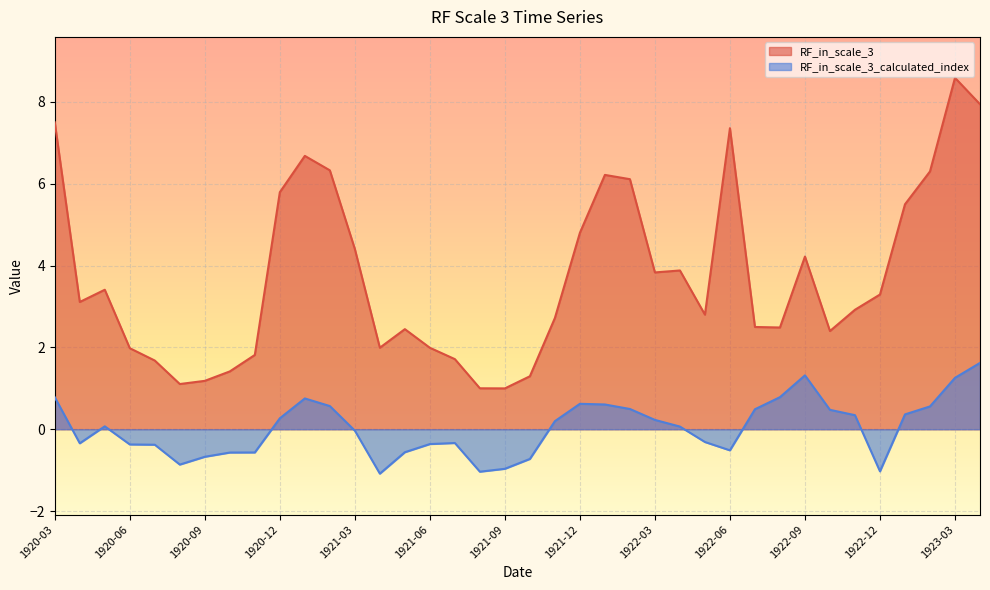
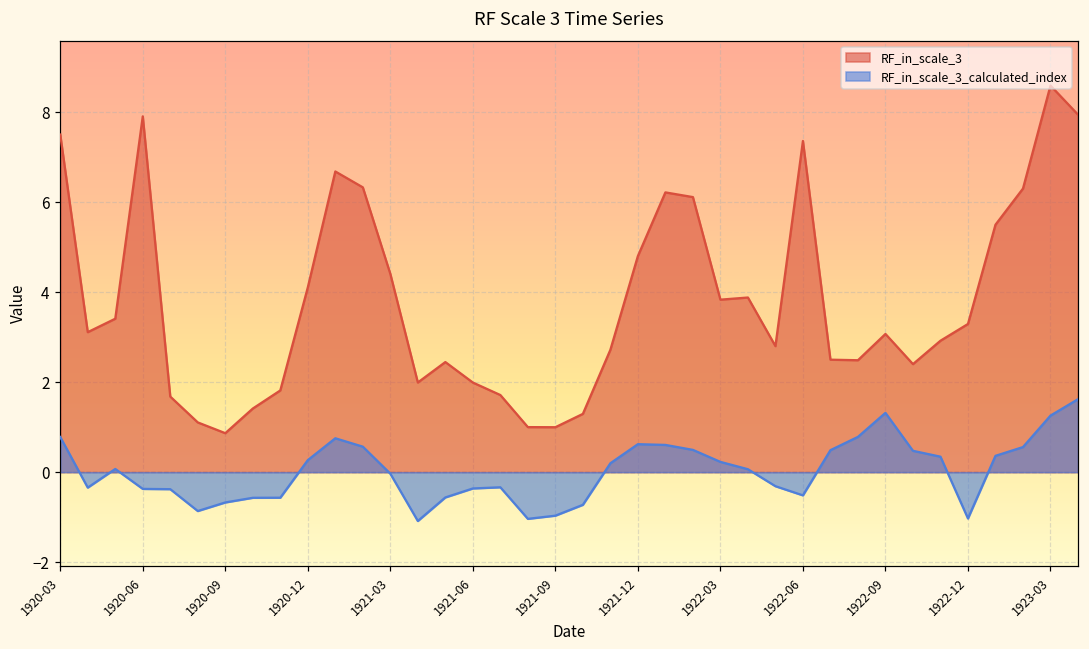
  {
    "RF_in_scale_3": {
      "1920-03": 7.5,
-     "1920-06": 2.0,
-     "1920-09": 1.2,
-     "1920-12": 5.8,
+     "1920-06": 7.9,
+     "1920-09": 0.9,
+     "1920-12": 4.1,
      "1921-03": 4.4,
      "1921-06": 2.0,
      "1921-09": 1.0,
      "1921-12": 4.8,
      "1922-03": 3.8,
      "1922-06": 7.4,
-     "1922-09": 4.2,
+     "1922-09": 3.1,
      "1922-12": 3.3,
      "1923-03": 8.6
    }
  }
